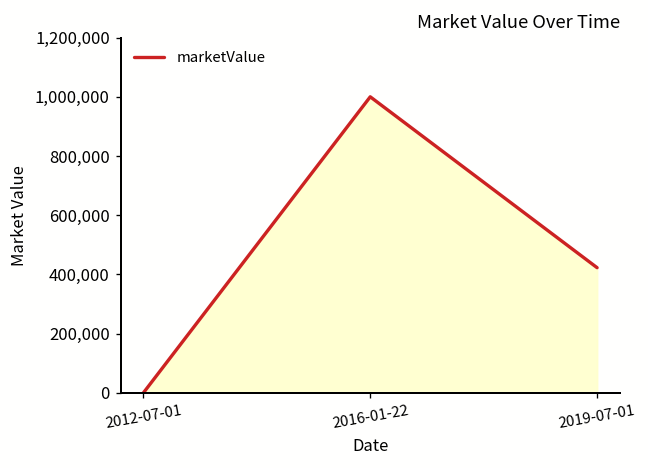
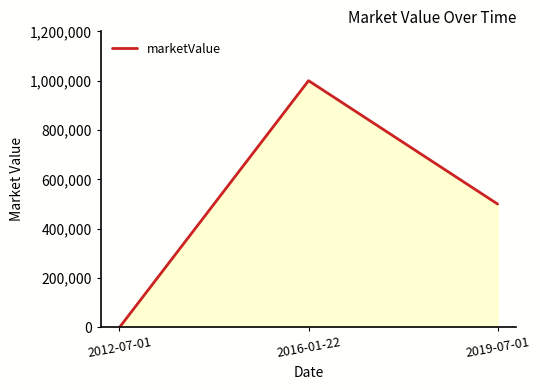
  {
    "2012-07-01": "0",
    "2016-01-22": "1,000,000",
-   "2019-07-01": "420,000"
+   "2019-07-01": "500,000"
  }
